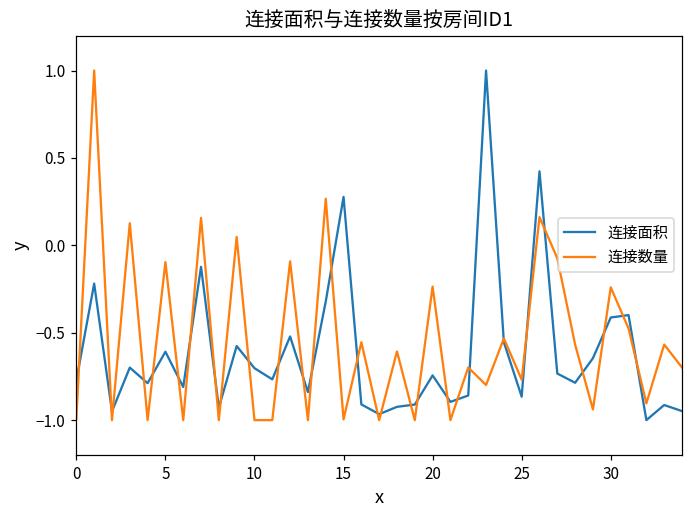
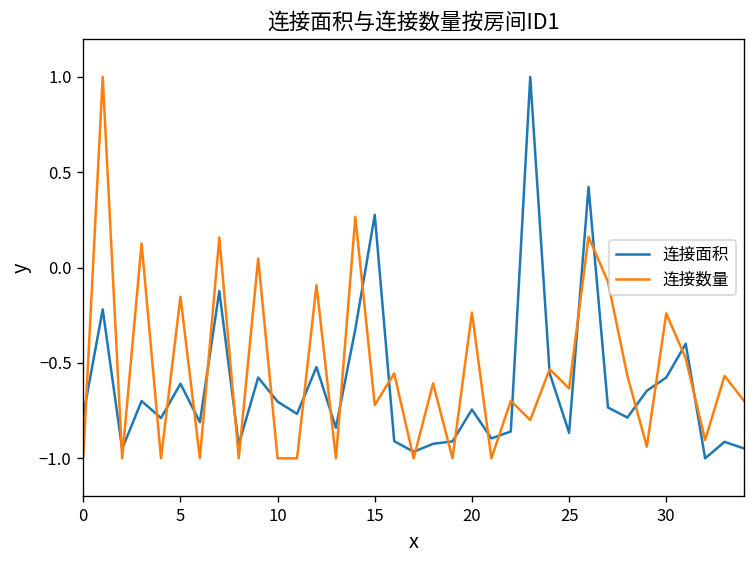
  {
    "连接面积": {
      "0": -0.77,
      "5": -0.61,
      "10": -0.70,
      "15": 0.28,
      "20": -0.74,
      "25": -0.87,
-     "30": -0.41
+     "30": -0.58
    },
    "连接数量": {
      "0": -0.99,
-     "5": -0.10,
+     "5": -0.15,
      "10": -1.00,
-     "15": -1.00,
+     "15": -0.72,
      "20": -0.24,
-     "25": -0.77,
+     "25": -0.63,
      "30": -0.24
    }
  }
